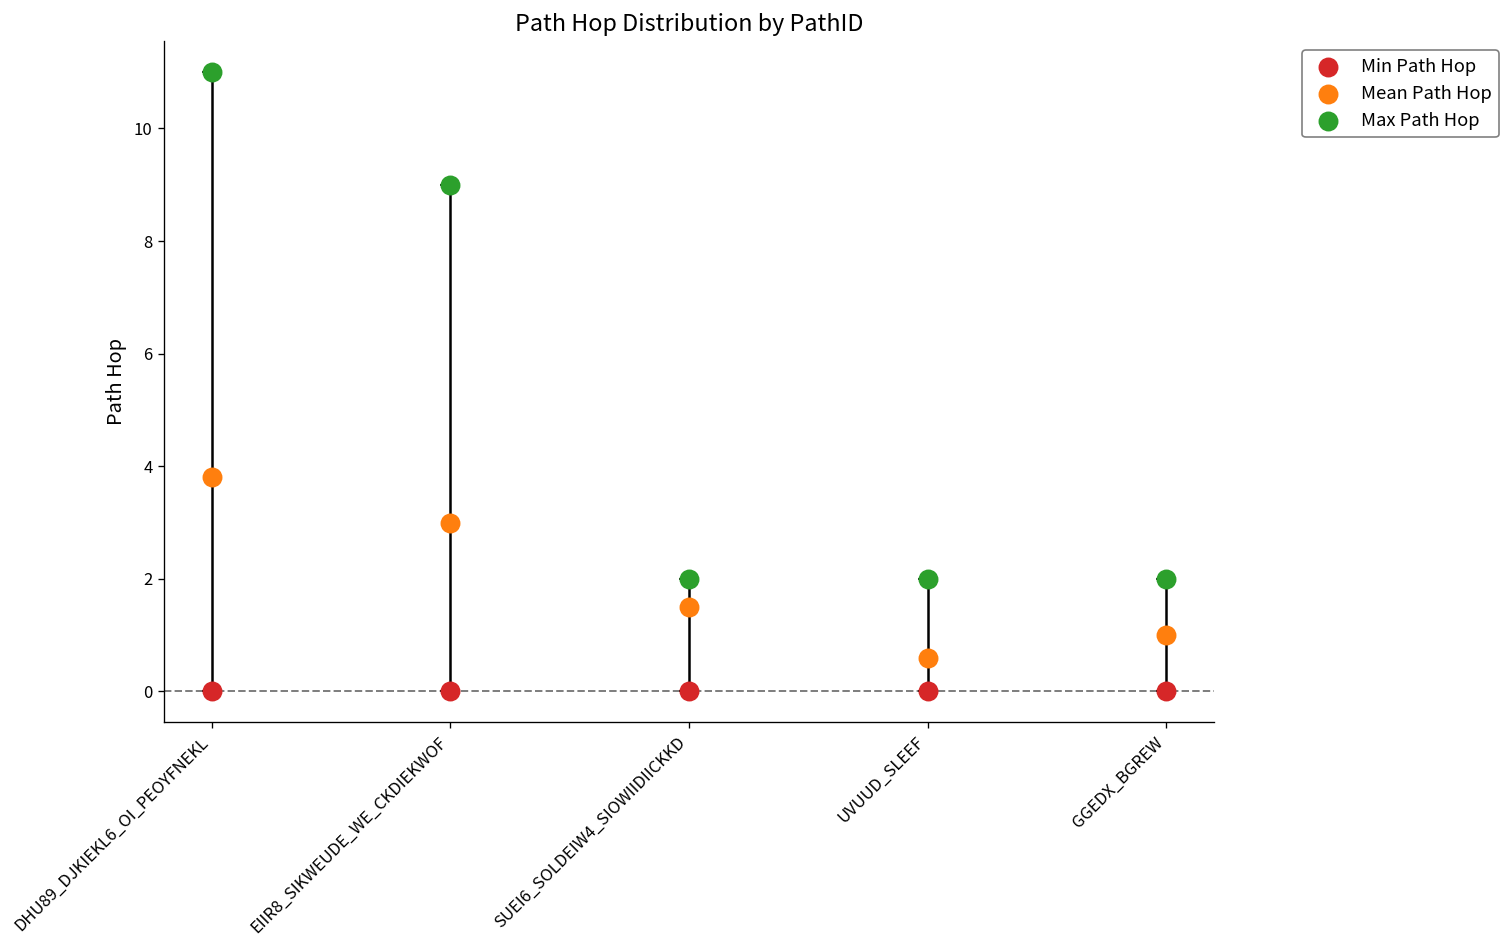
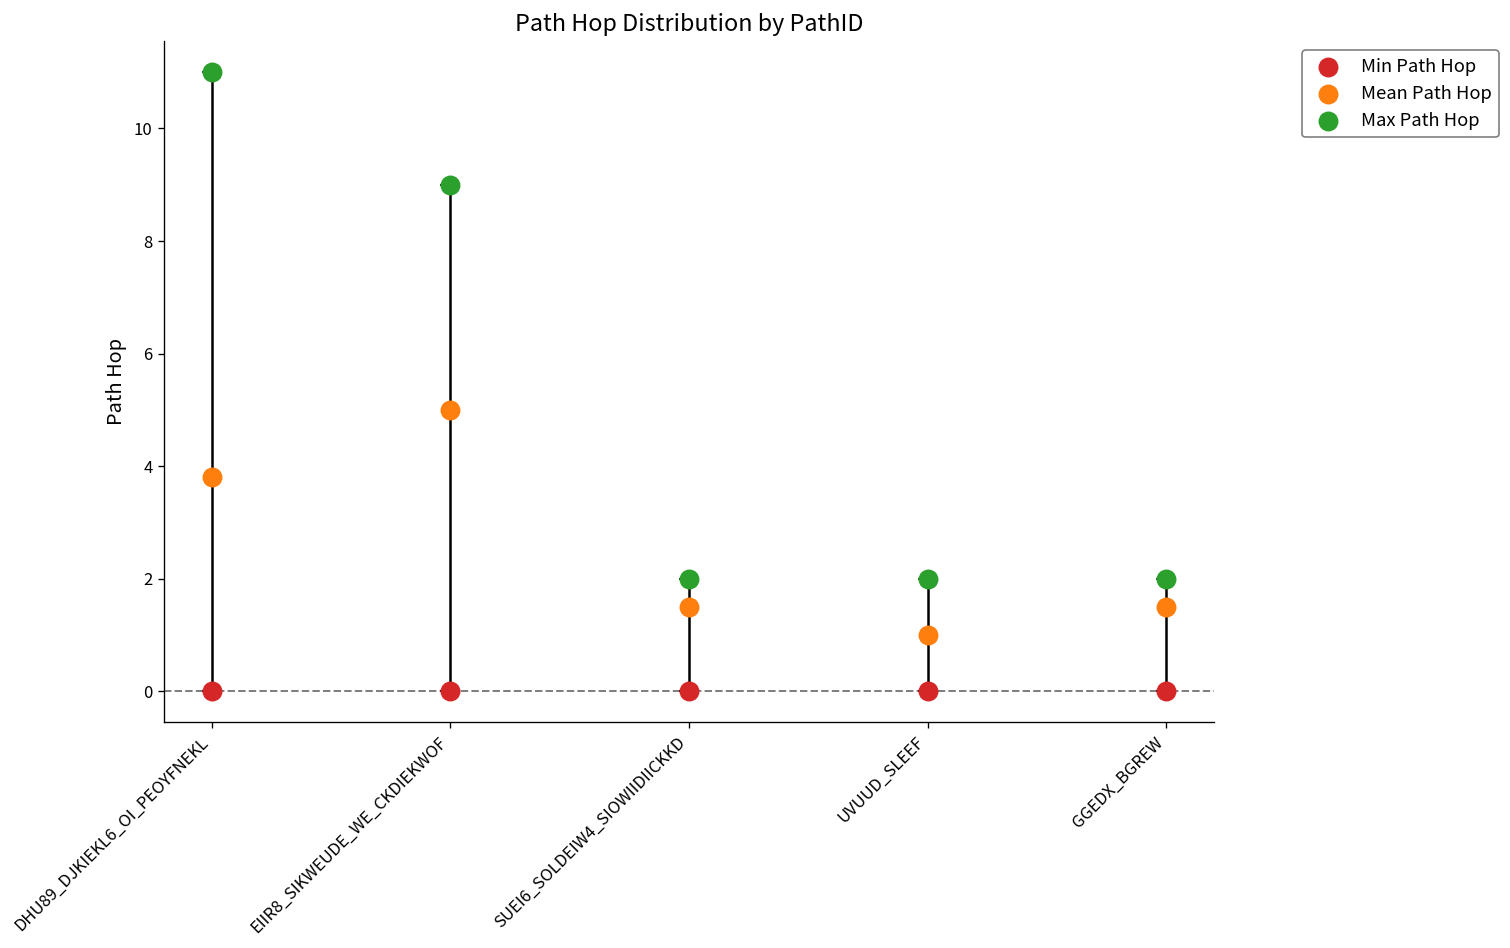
  {
    "Mean Path Hop": {
-     "EIIR8_SIKWEUDE_WE_CKDIEKWOF": 3,
-     "UVUUD_SLEEF": 0.6,
-     "GGEDX_BGREW": 1.0
+     "EIIR8_SIKWEUDE_WE_CKDIEKWOF": 5,
+     "UVUUD_SLEEF": 1.0,
+     "GGEDX_BGREW": 1.5
    }
  }
